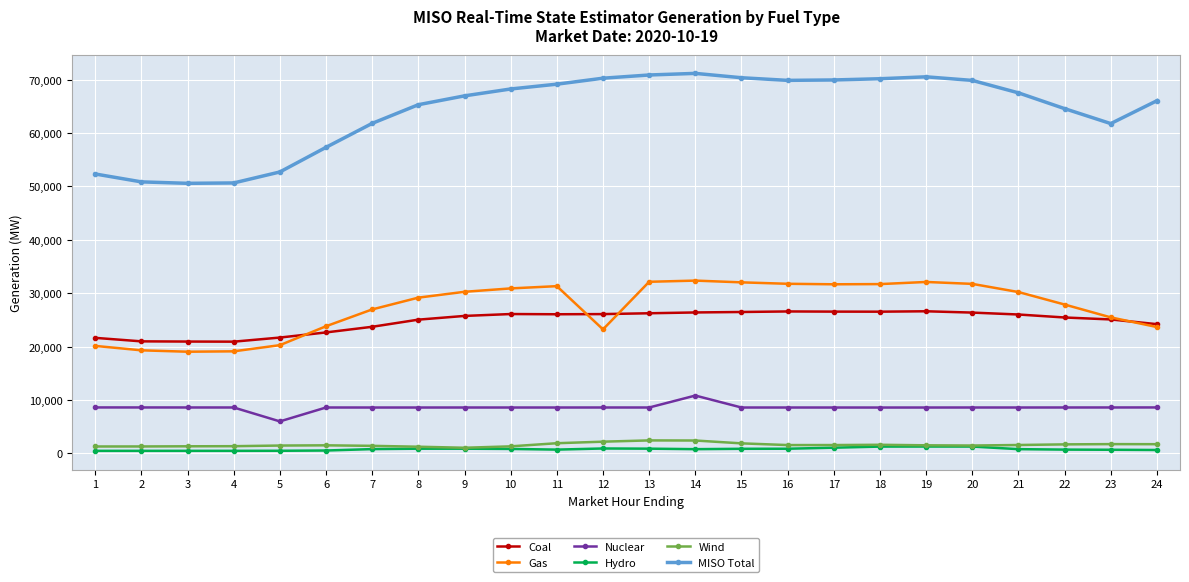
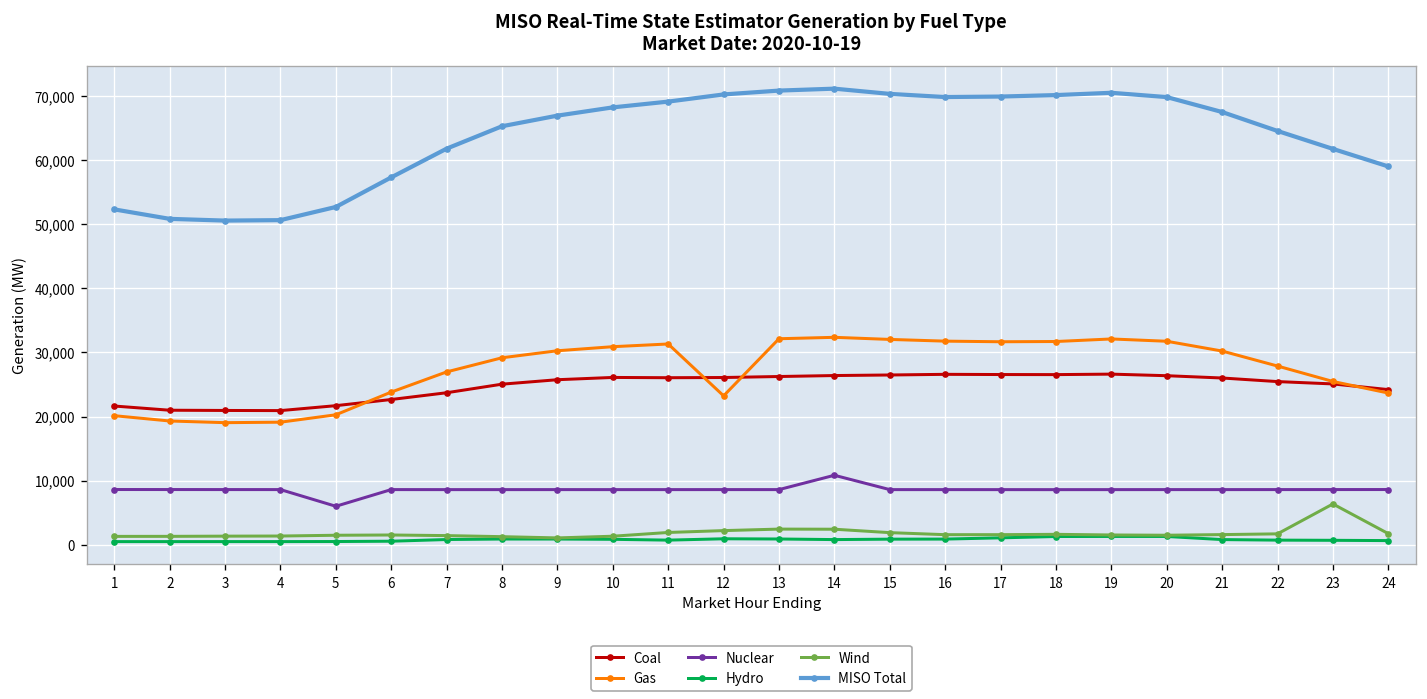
  {
    "Coal": {
      "1": "22,000",
      "2": "21,000",
      "3": "21,000",
      "4": "21,000",
      "5": "22,000",
      "6": "23,000",
      "7": "24,000",
      "8": "25,000",
      "9": "26,000",
      "10": "26,000",
      "11": "26,000",
      "12": "26,000",
      "13": "26,000",
      "14": "26,000",
      "15": "26,000",
      "16": "27,000",
      "17": "27,000",
      "18": "27,000",
      "19": "27,000",
      "20": "26,000",
      "21": "26,000",
      "22": "25,000",
      "24": "24,000"
    },
    "Gas": {
      "1": "20,000",
      "2": "19,000",
      "3": "19,000",
      "4": "19,000",
      "5": "20,000",
      "6": "24,000",
      "7": "27,000",
      "8": "29,000",
      "9": "30,000",
      "10": "31,000",
      "11": "31,000",
      "12": "23,000",
      "13": "32,000",
      "14": "32,000",
      "15": "32,000",
      "16": "32,000",
      "17": "32,000",
      "18": "32,000",
      "19": "32,000",
      "20": "32,000",
      "21": "30,000",
      "22": "28,000",
      "24": "24,000"
    },
    "Nuclear": {
      "1": "9,000",
      "2": "9,000",
      "3": "9,000",
      "4": "9,000",
      "5": "6,000",
      "6": "9,000",
      "7": "9,000",
      "8": "9,000",
      "9": "9,000",
      "10": "9,000",
      "11": "9,000",
      "12": "9,000",
      "13": "9,000",
      "14": "11,000",
      "15": "9,000",
      "16": "9,000",
      "17": "9,000",
      "18": "9,000",
      "19": "9,000",
      "20": "9,000",
      "21": "9,000",
      "22": "9,000",
      "23": "9,000",
      "24": "9,000"
    },
    "Hydro": {
      "1": "0",
      "2": "0",
      "3": "0",
      "4": "0",
      "5": "0",
      "6": "1,000",
      "7": "1,000",
      "10": "1,000",
      "11": "1,000",
      "12": "1,000",
      "13": "1,000",
      "14": "1,000",
      "15": "1,000",
      "16": "1,000",
      "17": "1,000",
      "21": "1,000",
      "22": "1,000",
      "23": "1,000",
      "24": "1,000"
    },
    "Wind": {
      "1": "1,000",
      "2": "1,000",
      "3": "1,000",
      "4": "1,000",
      "5": "1,000",
      "6": "2,000",
      "7": "1,000",
      "10": "1,000",
      "11": "2,000",
      "12": "2,000",
      "13": "2,000",
      "14": "2,000",
      "15": "2,000",
      "16": "2,000",
      "17": "2,000",
      "21": "2,000",
      "22": "2,000",
-     "23": "2,000",
+     "23": "6,000",
      "24": "2,000"
    },
    "MISO Total": {
      "1": "52,000",
      "2": "51,000",
      "3": "51,000",
      "4": "51,000",
      "5": "53,000",
      "6": "57,000",
      "7": "62,000",
      "8": "65,000",
      "9": "67,000",
      "10": "68,000",
      "11": "69,000",
      "12": "70,000",
      "13": "71,000",
      "14": "71,000",
      "15": "70,000",
      "16": "70,000",
      "17": "70,000",
      "18": "70,000",
      "19": "71,000",
      "20": "70,000",
      "21": "68,000",
      "22": "65,000",
      "23": "62,000",
-     "24": "66,000"
+     "24": "59,000"
    }
  }
